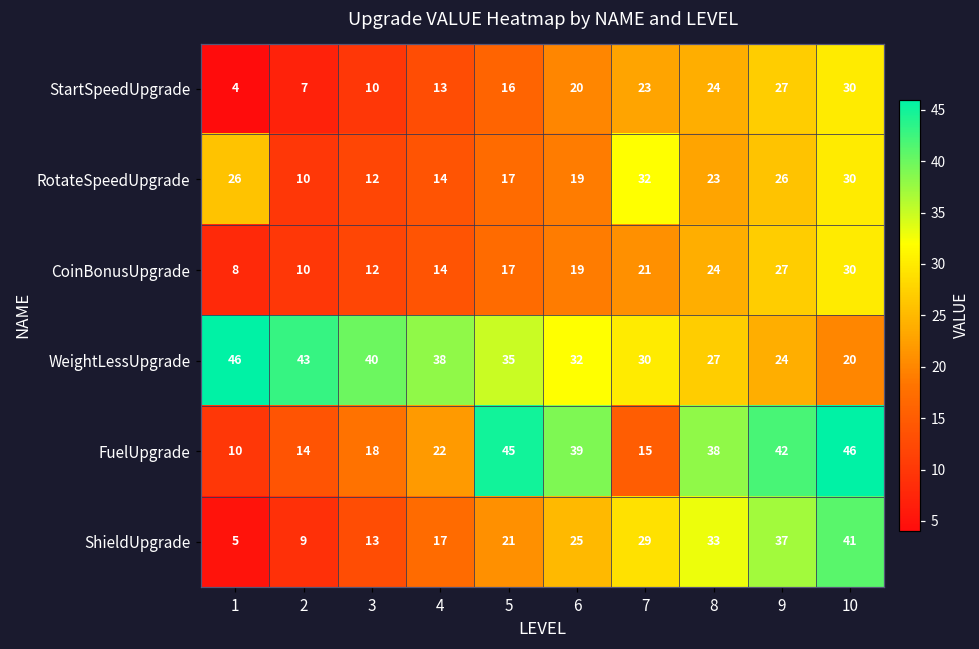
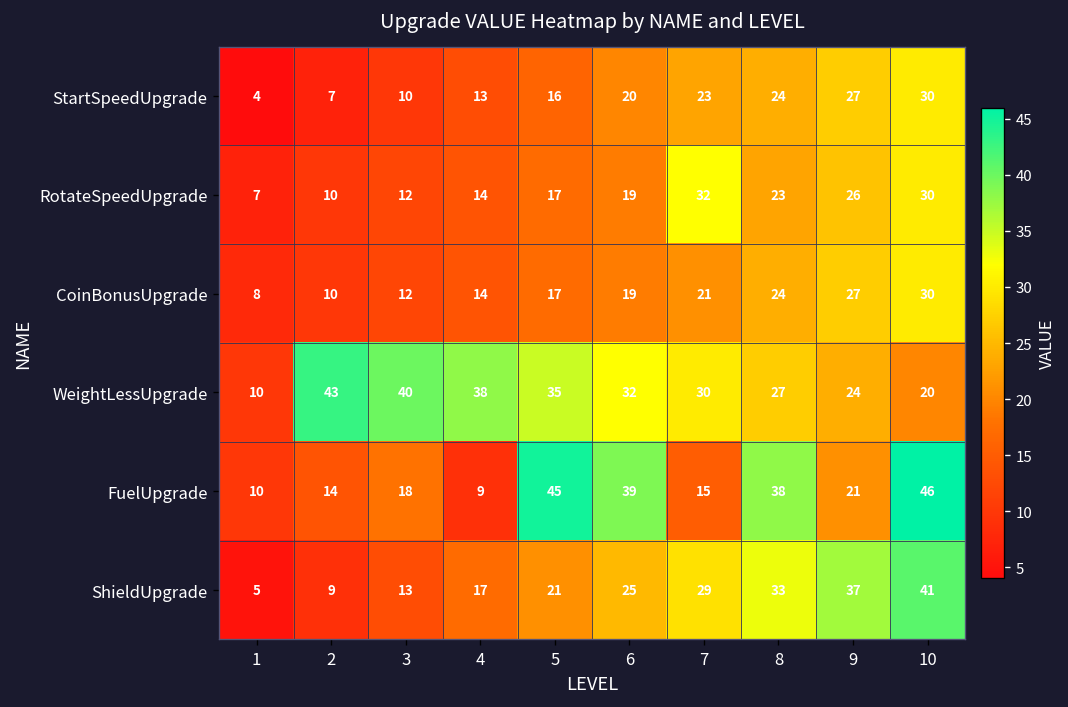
  {
    "StartSpeedUpgrade": {
      "1": 4,
      "2": 7,
      "3": 10,
      "4": 13,
      "5": 16,
      "6": 20,
      "7": 23,
      "8": 24,
      "9": 27,
      "10": 30
    },
    "RotateSpeedUpgrade": {
-     "1": 26,
+     "1": 7,
      "2": 10,
      "3": 12,
      "4": 14,
      "5": 17,
      "6": 19,
      "7": 32,
      "8": 23,
      "9": 26,
      "10": 30
    },
    "CoinBonusUpgrade": {
      "1": 8,
      "2": 10,
      "3": 12,
      "4": 14,
      "5": 17,
      "6": 19,
      "7": 21,
      "8": 24,
      "9": 27,
      "10": 30
    },
    "WeightLessUpgrade": {
-     "1": 46,
+     "1": 10,
      "2": 43,
      "3": 40,
      "4": 38,
      "5": 35,
      "6": 32,
      "7": 30,
      "8": 27,
      "9": 24,
      "10": 20
    },
    "FuelUpgrade": {
      "1": 10,
      "2": 14,
      "3": 18,
-     "4": 22,
+     "4": 9,
      "5": 45,
      "6": 39,
      "7": 15,
      "8": 38,
-     "9": 42,
+     "9": 21,
      "10": 46
    },
    "ShieldUpgrade": {
      "1": 5,
      "2": 9,
      "3": 13,
      "4": 17,
      "5": 21,
      "6": 25,
      "7": 29,
      "8": 33,
      "9": 37,
      "10": 41
    }
  }
